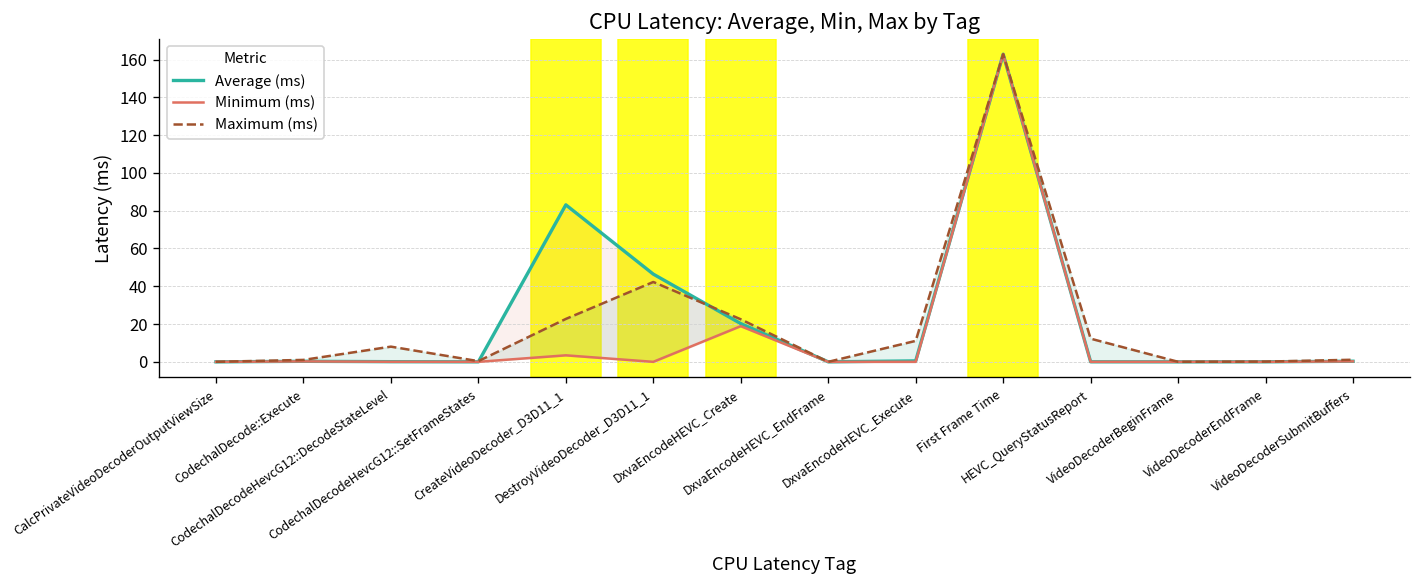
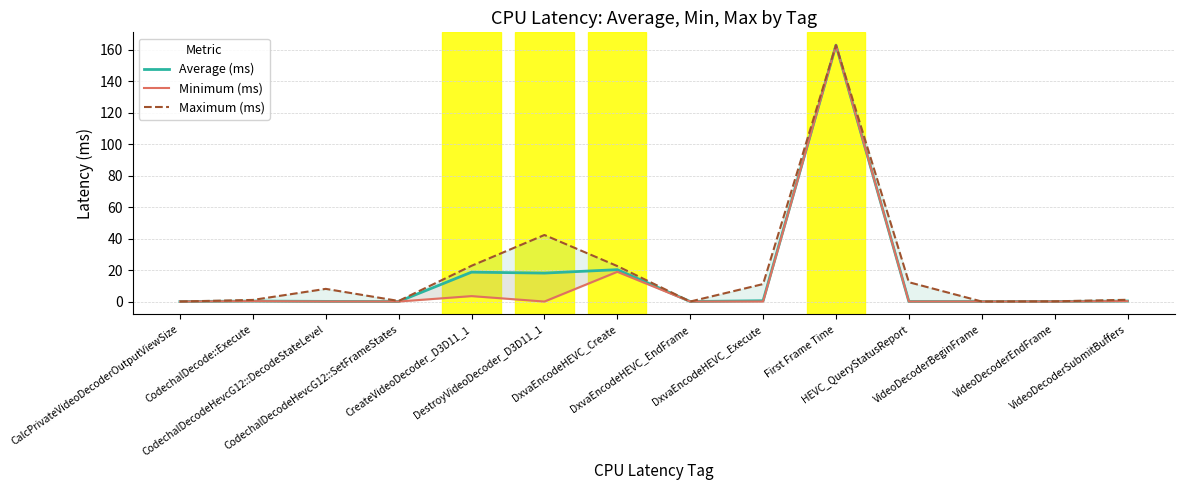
  {
    "Average (ms)": {
-     "CreateVideoDecoder_D3D11_1": 83,
-     "DestroyVideoDecoder_D3D11_1": 46
+     "CreateVideoDecoder_D3D11_1": 19,
+     "DestroyVideoDecoder_D3D11_1": 18
    },
    "Minimum (ms)": {
      "CreateVideoDecoder_D3D11_1": 3,
      "DestroyVideoDecoder_D3D11_1": 0
    },
    "Maximum (ms)": {
      "CodechalDecodeHevcG12::DecodeStateLevel": 8,
      "CreateVideoDecoder_D3D11_1": 23,
      "DestroyVideoDecoder_D3D11_1": 42,
      "DxvaEncodeHEVC_Create": 23,
      "DxvaEncodeHEVC_Execute": 11,
      "HEVC_QueryStatusReport": 12
    }
  }
